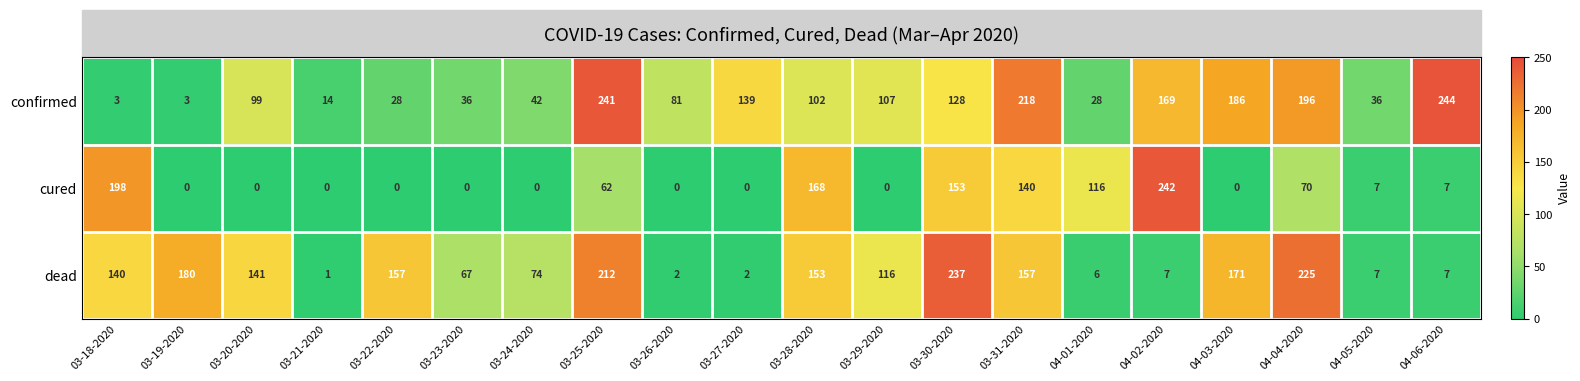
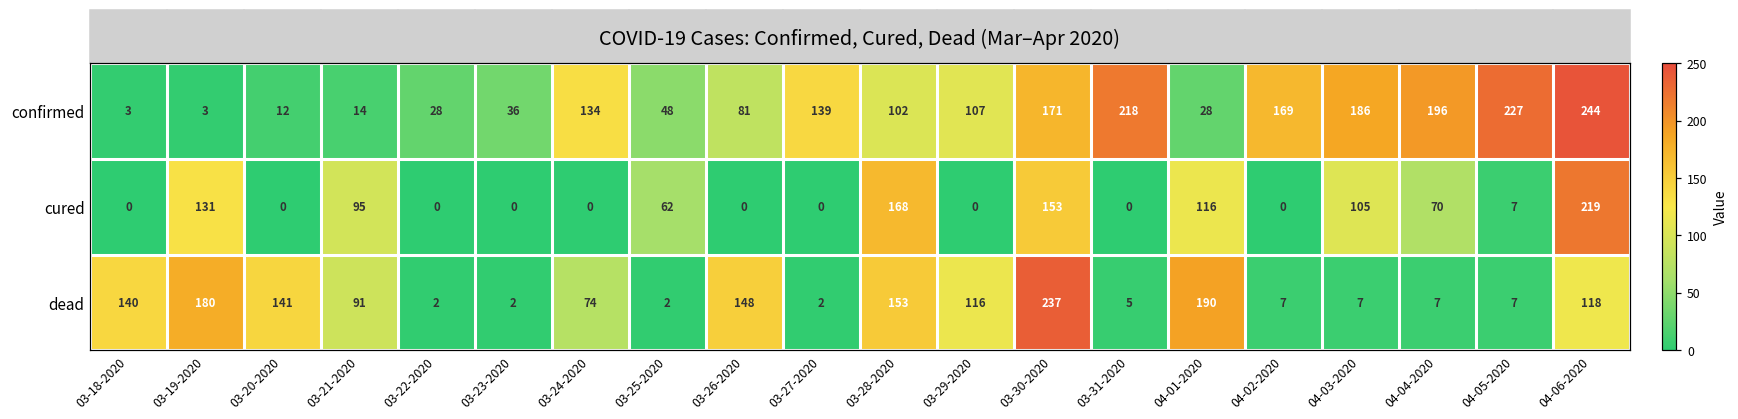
  {
    "confirmed": {
      "03-18-2020": 3,
      "03-19-2020": 3,
-     "03-20-2020": 99,
+     "03-20-2020": 12,
      "03-21-2020": 14,
      "03-22-2020": 28,
      "03-23-2020": 36,
-     "03-24-2020": 42,
-     "03-25-2020": 241,
+     "03-24-2020": 134,
+     "03-25-2020": 48,
      "03-26-2020": 81,
      "03-27-2020": 139,
      "03-28-2020": 102,
      "03-29-2020": 107,
-     "03-30-2020": 128,
+     "03-30-2020": 171,
      "03-31-2020": 218,
      "04-01-2020": 28,
      "04-02-2020": 169,
      "04-03-2020": 186,
      "04-04-2020": 196,
-     "04-05-2020": 36,
+     "04-05-2020": 227,
      "04-06-2020": 244
    },
    "cured": {
-     "03-18-2020": 198,
-     "03-19-2020": 0,
+     "03-18-2020": 0,
+     "03-19-2020": 131,
      "03-20-2020": 0,
-     "03-21-2020": 0,
+     "03-21-2020": 95,
      "03-22-2020": 0,
      "03-23-2020": 0,
      "03-24-2020": 0,
      "03-25-2020": 62,
      "03-26-2020": 0,
      "03-27-2020": 0,
      "03-28-2020": 168,
      "03-29-2020": 0,
      "03-30-2020": 153,
-     "03-31-2020": 140,
+     "03-31-2020": 0,
      "04-01-2020": 116,
-     "04-02-2020": 242,
-     "04-03-2020": 0,
+     "04-02-2020": 0,
+     "04-03-2020": 105,
      "04-04-2020": 70,
      "04-05-2020": 7,
-     "04-06-2020": 7
+     "04-06-2020": 219
    },
    "dead": {
      "03-18-2020": 140,
      "03-19-2020": 180,
      "03-20-2020": 141,
-     "03-21-2020": 1,
-     "03-22-2020": 157,
-     "03-23-2020": 67,
+     "03-21-2020": 91,
+     "03-22-2020": 2,
+     "03-23-2020": 2,
      "03-24-2020": 74,
-     "03-25-2020": 212,
-     "03-26-2020": 2,
+     "03-25-2020": 2,
+     "03-26-2020": 148,
      "03-27-2020": 2,
      "03-28-2020": 153,
      "03-29-2020": 116,
      "03-30-2020": 237,
-     "03-31-2020": 157,
-     "04-01-2020": 6,
+     "03-31-2020": 5,
+     "04-01-2020": 190,
      "04-02-2020": 7,
-     "04-03-2020": 171,
-     "04-04-2020": 225,
+     "04-03-2020": 7,
+     "04-04-2020": 7,
      "04-05-2020": 7,
-     "04-06-2020": 7
+     "04-06-2020": 118
    }
  }
